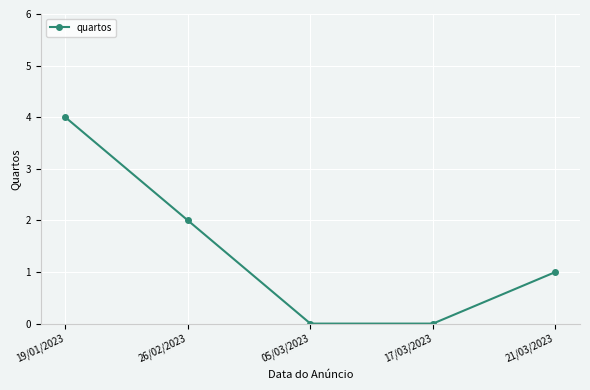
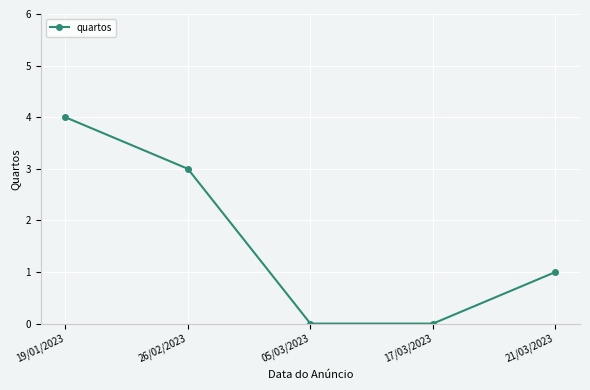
  {
    "19/01/2023": 4,
-   "26/02/2023": 2,
+   "26/02/2023": 3,
    "05/03/2023": 0,
    "17/03/2023": 0,
    "21/03/2023": 1
  }
